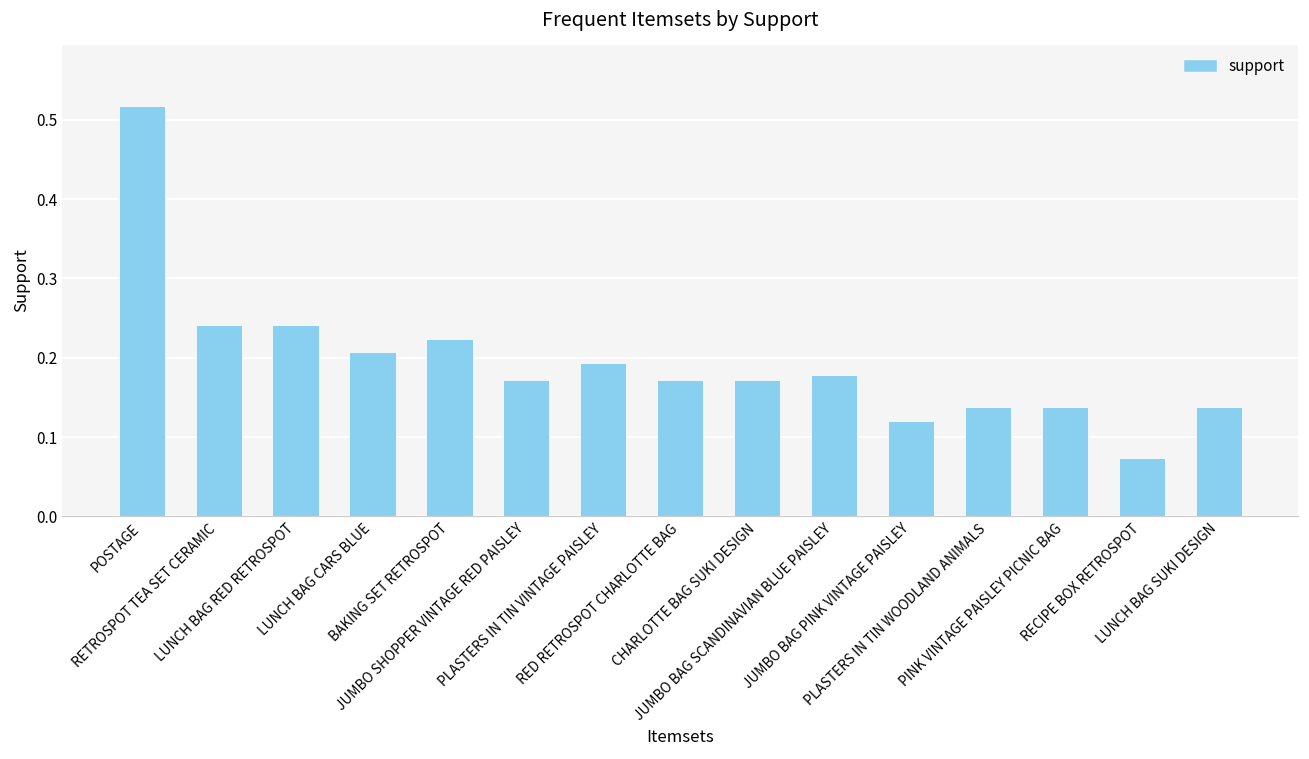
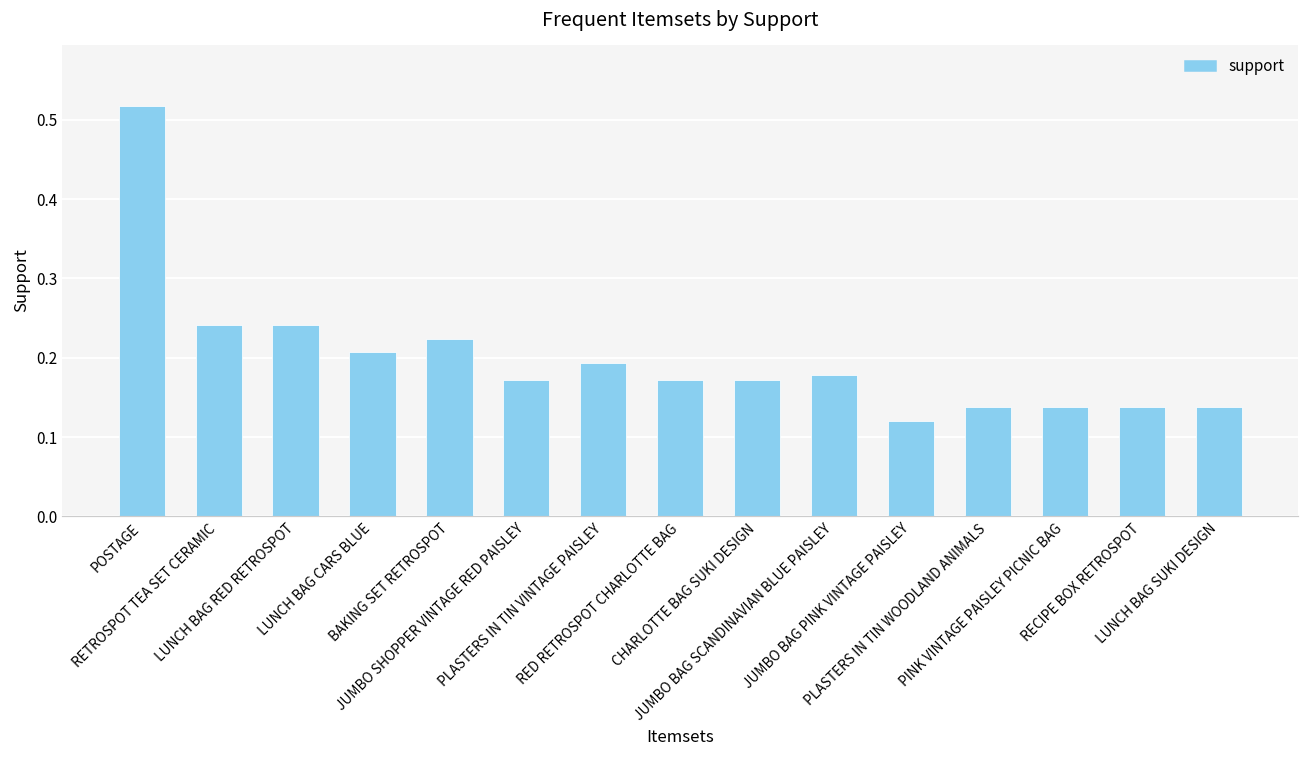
  {
    "POSTAGE": 0.52,
    "RETROSPOT TEA SET CERAMIC": 0.24,
    "LUNCH BAG RED RETROSPOT": 0.24,
    "LUNCH BAG CARS BLUE": 0.21,
    "BAKING SET RETROSPOT": 0.22,
    "JUMBO SHOPPER VINTAGE RED PAISLEY": 0.17,
    "PLASTERS IN TIN VINTAGE PAISLEY": 0.19,
    "RED RETROSPOT CHARLOTTE BAG": 0.17,
    "CHARLOTTE BAG SUKI DESIGN": 0.17,
    "JUMBO BAG SCANDINAVIAN BLUE PAISLEY": 0.18,
    "JUMBO BAG PINK VINTAGE PAISLEY": 0.12,
    "PLASTERS IN TIN WOODLAND ANIMALS": 0.14,
    "PINK VINTAGE PAISLEY PICNIC BAG": 0.14,
-   "RECIPE BOX RETROSPOT": 0.07,
+   "RECIPE BOX RETROSPOT": 0.14,
    "LUNCH BAG SUKI DESIGN": 0.14
  }
